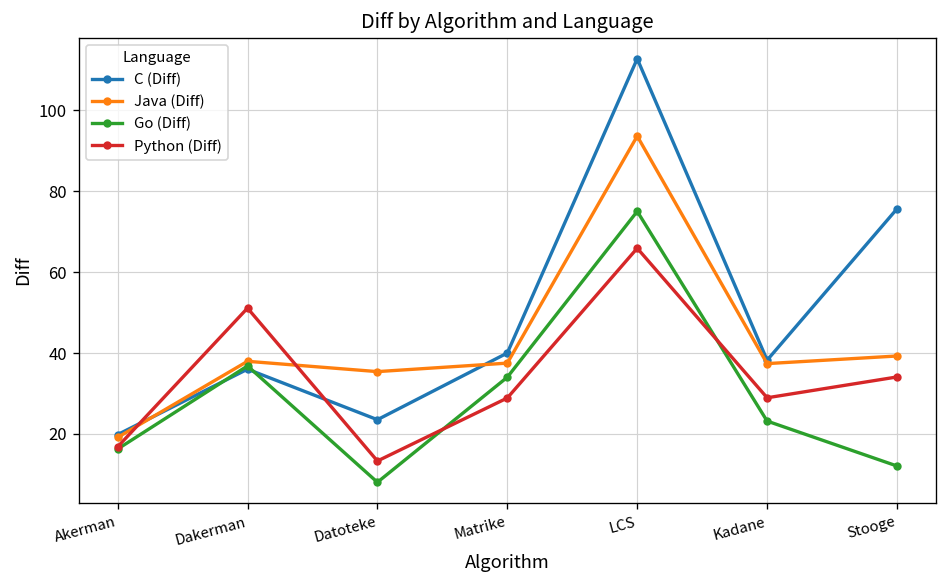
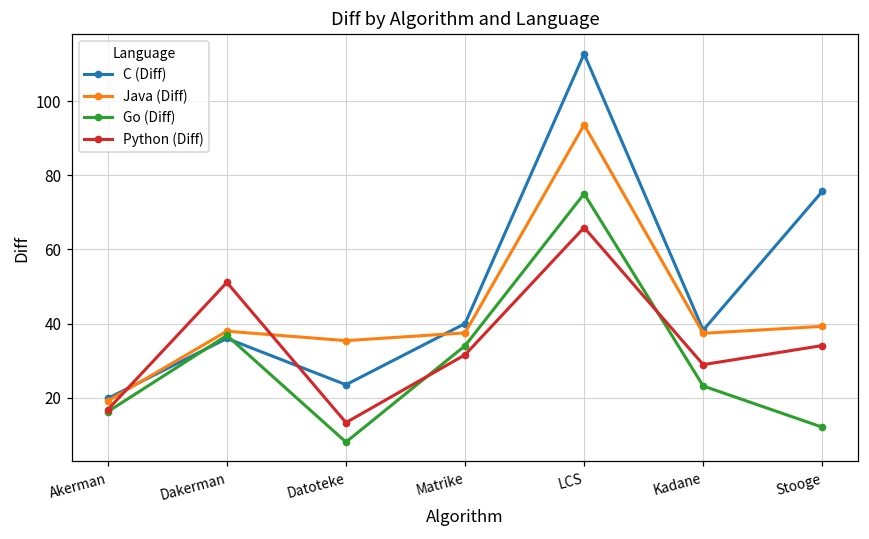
  {
    "C (Diff)": {
      "Dakerman": 36,
      "Datoteke": 24,
      "Matrike": 40,
      "LCS": 113,
      "Kadane": 38,
      "Stooge": 76
    },
    "Java (Diff)": {
      "Dakerman": 38,
      "Datoteke": 35,
      "Matrike": 38,
      "LCS": 94,
      "Kadane": 37,
      "Stooge": 39
    },
    "Go (Diff)": {
      "Dakerman": 37,
      "Datoteke": 8,
      "Matrike": 34,
      "LCS": 75,
      "Kadane": 23,
      "Stooge": 12
    },
    "Python (Diff)": {
      "Dakerman": 51,
      "Datoteke": 13,
-     "Matrike": 29,
+     "Matrike": 32,
      "LCS": 66,
      "Kadane": 29,
      "Stooge": 34
    }
  }
